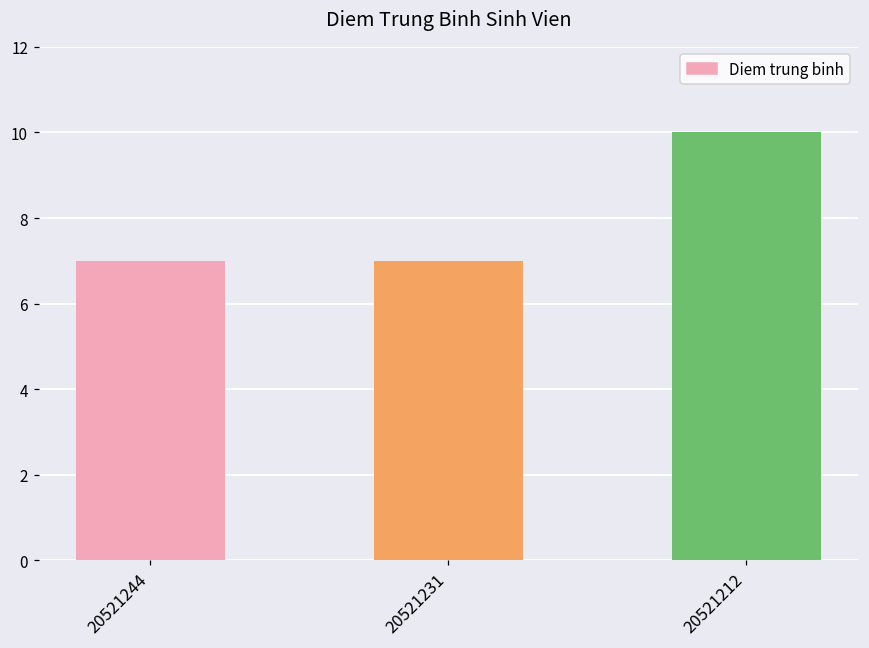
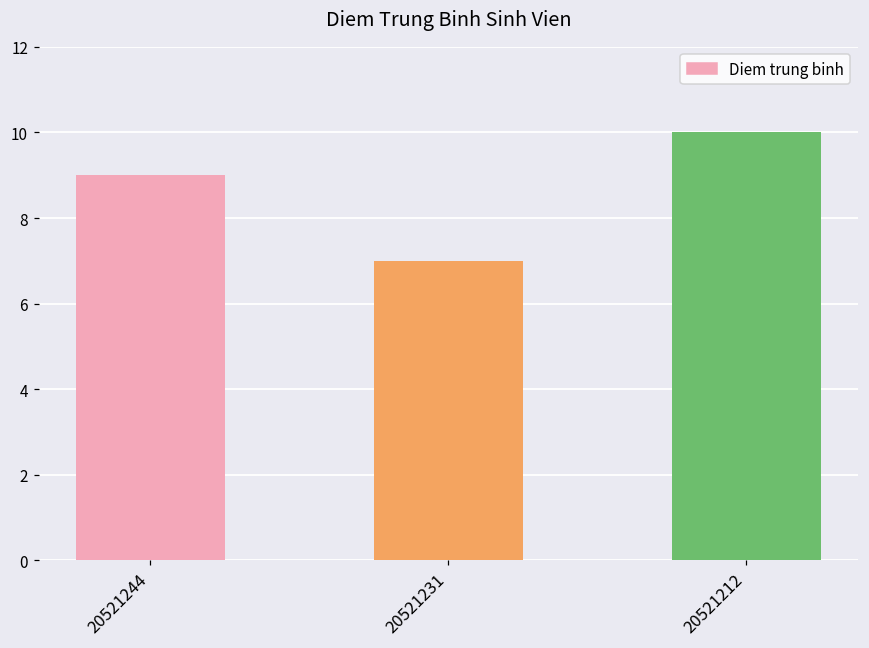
  {
-   "20521244": 7,
+   "20521244": 9,
    "20521231": 7,
    "20521212": 10
  }
